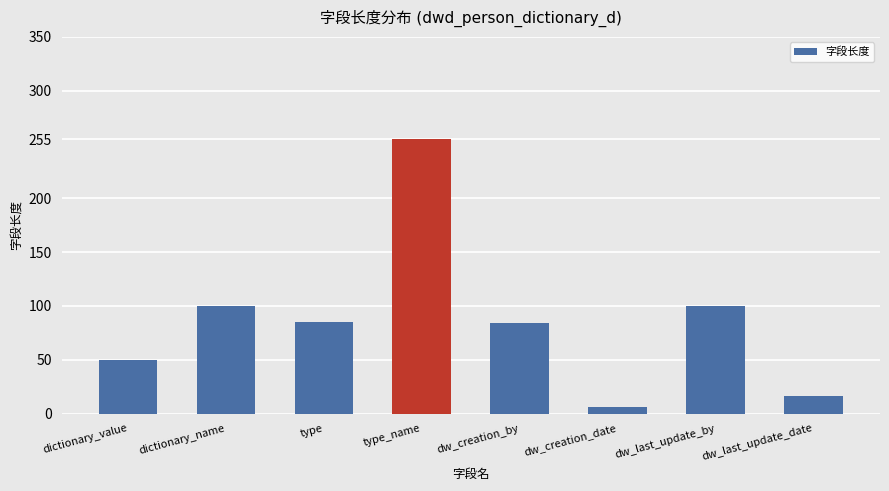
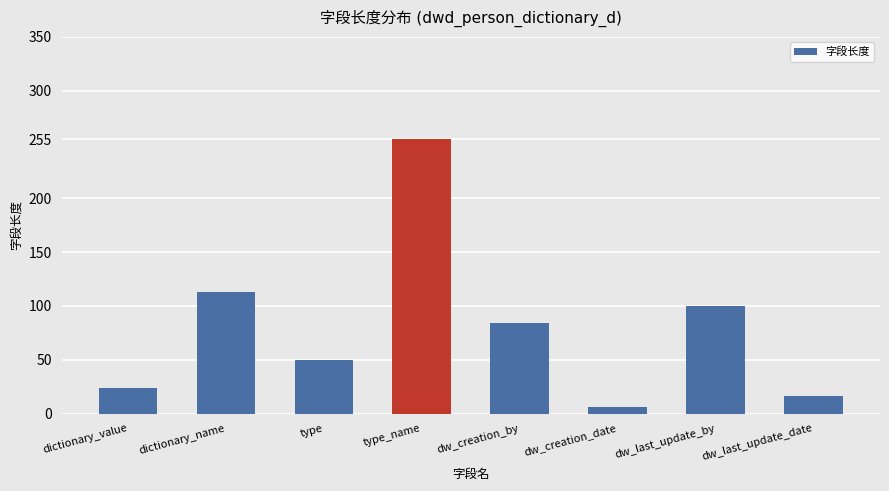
  {
-   "dictionary_value": 50,
-   "dictionary_name": 100,
-   "type": 85,
+   "dictionary_value": 24,
+   "dictionary_name": 113,
+   "type": 50,
    "type_name": 255,
    "dw_creation_by": 84,
    "dw_creation_date": 6,
    "dw_last_update_by": 100,
    "dw_last_update_date": 16
  }
